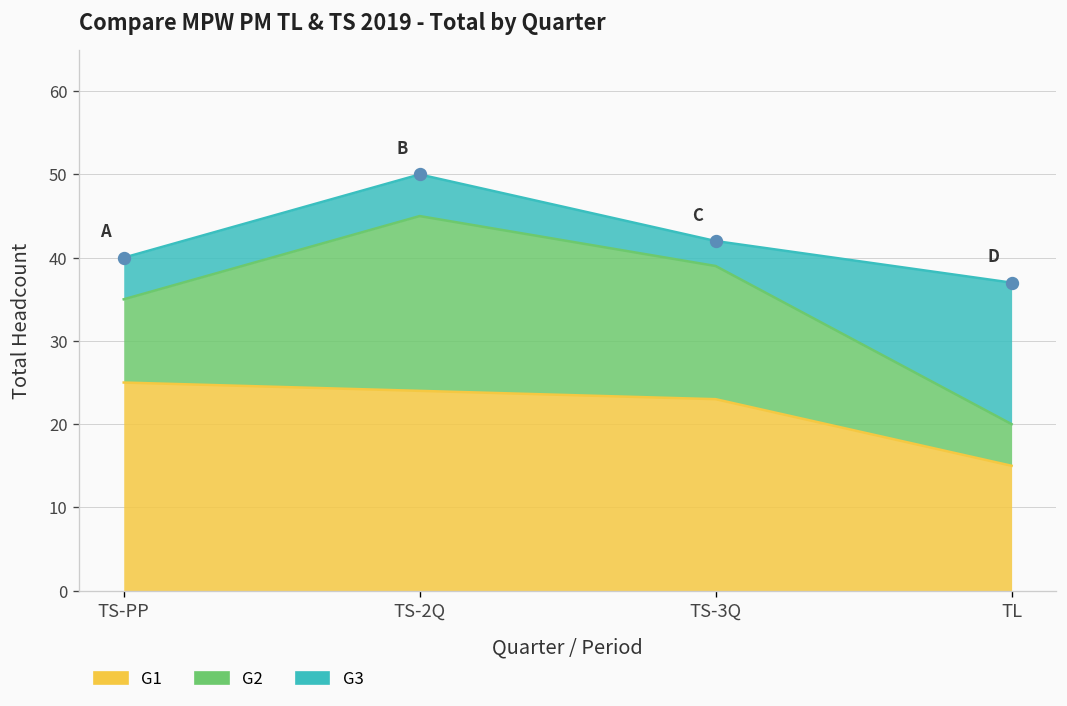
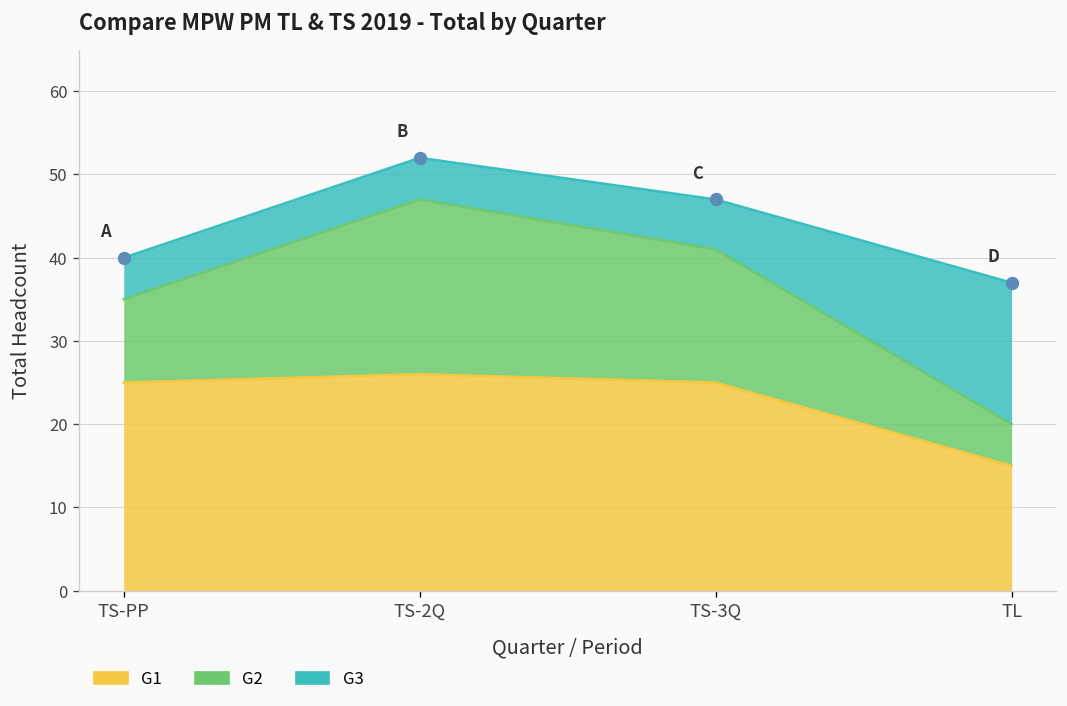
  {
    "G1": {
      "TS-PP": 25,
-     "TS-2Q": 24,
-     "TS-3Q": 23,
+     "TS-2Q": 26,
+     "TS-3Q": 25,
      "TL": 15
    },
    "G2": {
      "TS-PP": 10,
      "TS-2Q": 21,
      "TS-3Q": 16,
      "TL": 5
    },
    "G3": {
-     "TS-3Q": 3
+     "TS-3Q": 6
    }
  }
